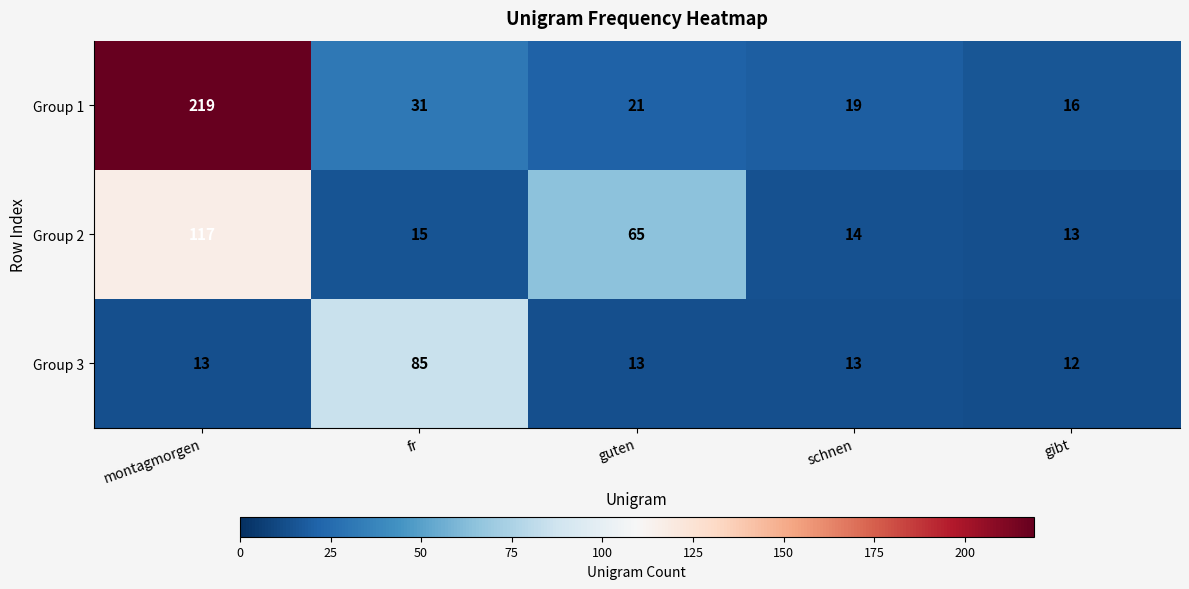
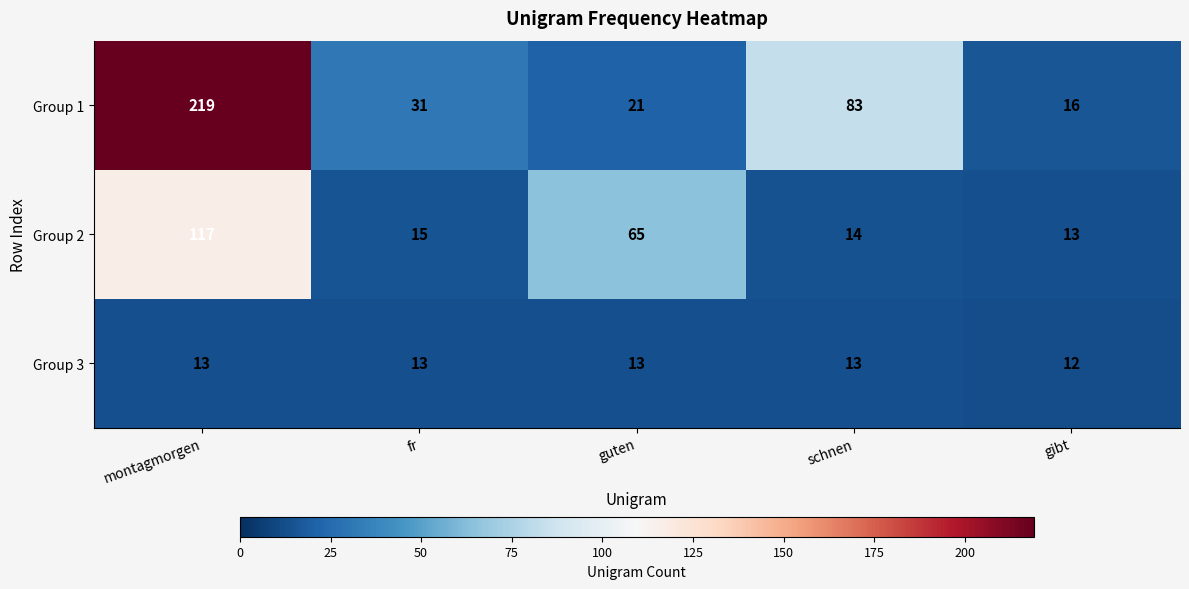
  {
    "Group 1": {
      "montagmorgen": 219,
      "fr": 31,
      "guten": 21,
-     "schnen": 19,
+     "schnen": 83,
      "gibt": 16
    },
    "Group 2": {
      "fr": 15,
      "guten": 65,
      "schnen": 14,
      "gibt": 13
    },
    "Group 3": {
      "montagmorgen": 13,
-     "fr": 85,
+     "fr": 13,
      "guten": 13,
      "schnen": 13,
      "gibt": 12
    }
  }
